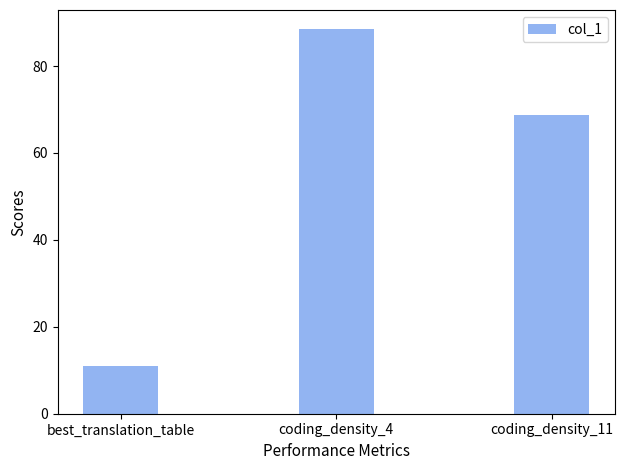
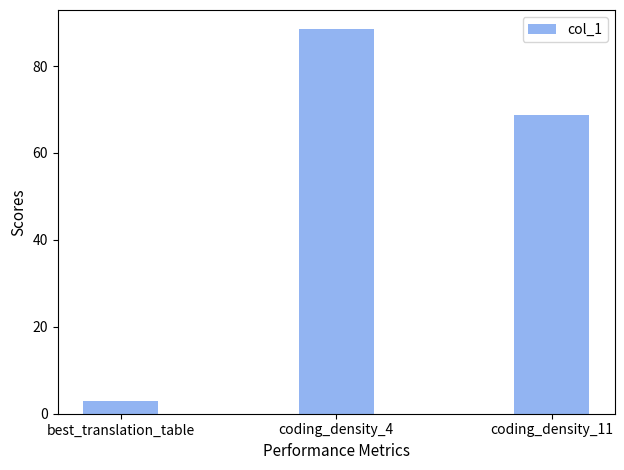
  {
-   "best_translation_table": 11,
+   "best_translation_table": 3,
    "coding_density_4": 88,
    "coding_density_11": 69
  }
